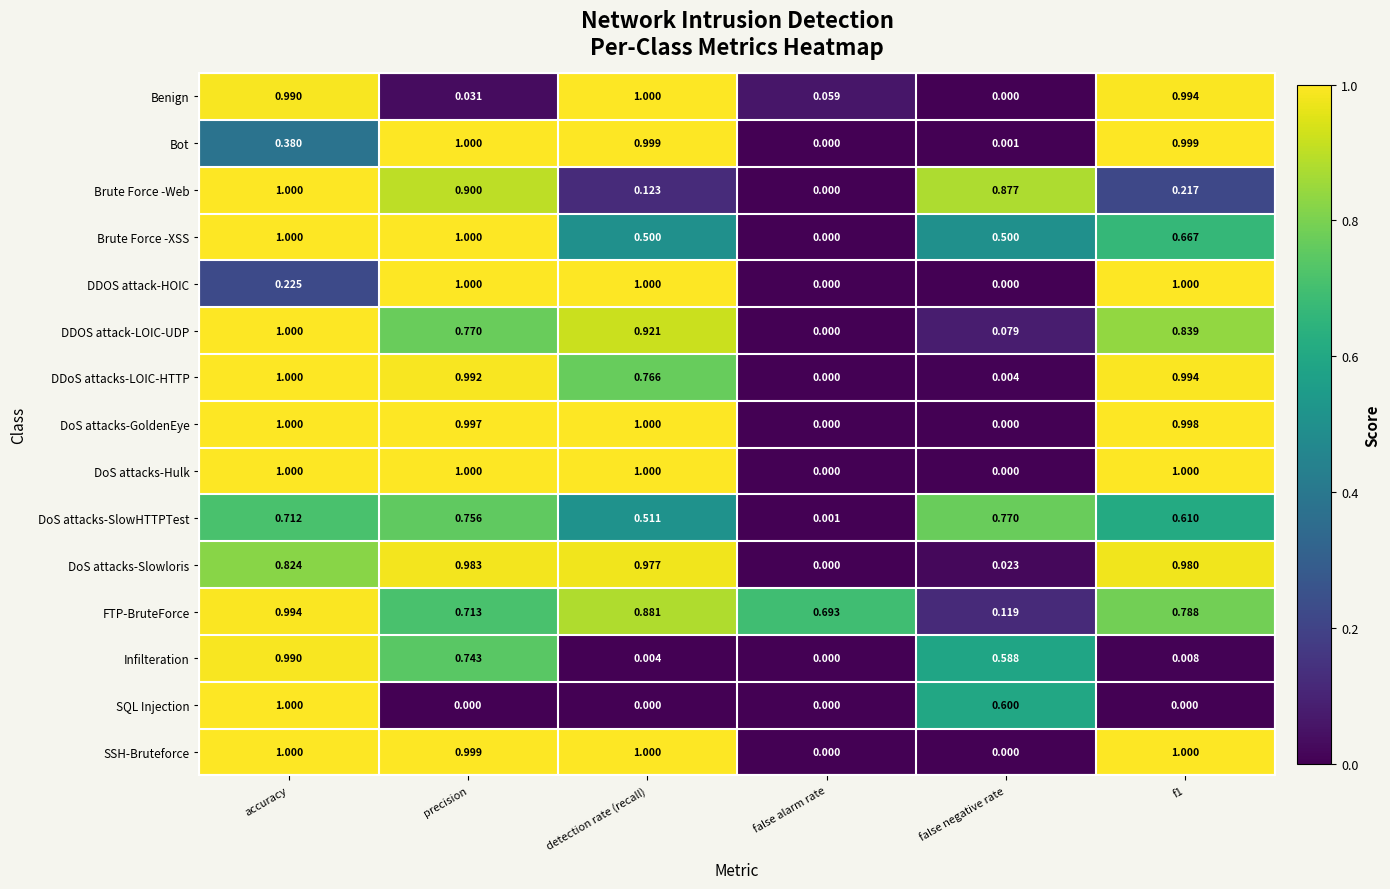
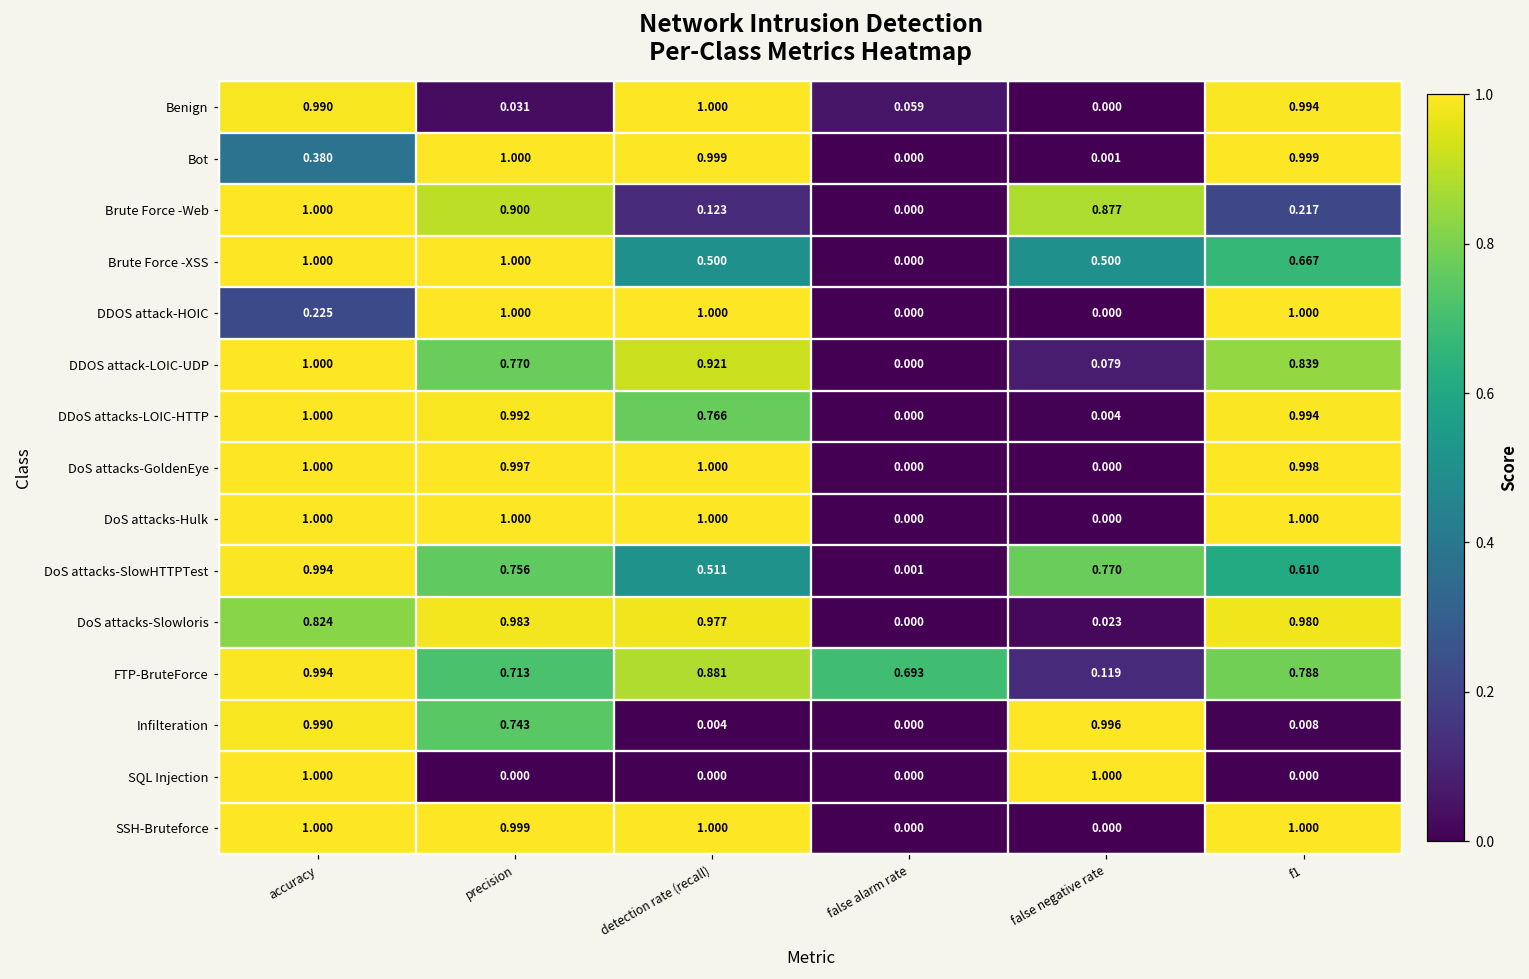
  {
    "Benign": {
      "accuracy": 0.990,
      "precision": 0.031,
      "detection rate (recall)": 1.000,
      "false alarm rate": 0.059,
      "false negative rate": 0.000,
      "f1": 0.994
    },
    "Bot": {
      "accuracy": 0.380,
      "precision": 1.000,
      "detection rate (recall)": 0.999,
      "false alarm rate": 0.000,
      "false negative rate": 0.001,
      "f1": 0.999
    },
    "Brute Force -Web": {
      "accuracy": 1.000,
      "precision": 0.900,
      "detection rate (recall)": 0.123,
      "false alarm rate": 0.000,
      "false negative rate": 0.877,
      "f1": 0.217
    },
    "Brute Force -XSS": {
      "accuracy": 1.000,
      "precision": 1.000,
      "detection rate (recall)": 0.500,
      "false alarm rate": 0.000,
      "false negative rate": 0.500,
      "f1": 0.667
    },
    "DDOS attack-HOIC": {
      "accuracy": 0.225,
      "precision": 1.000,
      "detection rate (recall)": 1.000,
      "false alarm rate": 0.000,
      "false negative rate": 0.000,
      "f1": 1.000
    },
    "DDOS attack-LOIC-UDP": {
      "accuracy": 1.000,
      "precision": 0.770,
      "detection rate (recall)": 0.921,
      "false alarm rate": 0.000,
      "false negative rate": 0.079,
      "f1": 0.839
    },
    "DDoS attacks-LOIC-HTTP": {
      "accuracy": 1.000,
      "precision": 0.992,
      "detection rate (recall)": 0.766,
      "false alarm rate": 0.000,
      "false negative rate": 0.004,
      "f1": 0.994
    },
    "DoS attacks-GoldenEye": {
      "accuracy": 1.000,
      "precision": 0.997,
      "detection rate (recall)": 1.000,
      "false alarm rate": 0.000,
      "false negative rate": 0.000,
      "f1": 0.998
    },
    "DoS attacks-Hulk": {
      "accuracy": 1.000,
      "precision": 1.000,
      "detection rate (recall)": 1.000,
      "false alarm rate": 0.000,
      "false negative rate": 0.000,
      "f1": 1.000
    },
    "DoS attacks-SlowHTTPTest": {
-     "accuracy": 0.712,
+     "accuracy": 0.994,
      "precision": 0.756,
      "detection rate (recall)": 0.511,
      "false alarm rate": 0.001,
      "false negative rate": 0.770,
      "f1": 0.610
    },
    "DoS attacks-Slowloris": {
      "accuracy": 0.824,
      "precision": 0.983,
      "detection rate (recall)": 0.977,
      "false alarm rate": 0.000,
      "false negative rate": 0.023,
      "f1": 0.980
    },
    "FTP-BruteForce": {
      "accuracy": 0.994,
      "precision": 0.713,
      "detection rate (recall)": 0.881,
      "false alarm rate": 0.693,
      "false negative rate": 0.119,
      "f1": 0.788
    },
    "Infilteration": {
      "accuracy": 0.990,
      "precision": 0.743,
      "detection rate (recall)": 0.004,
      "false alarm rate": 0.000,
-     "false negative rate": 0.588,
+     "false negative rate": 0.996,
      "f1": 0.008
    },
    "SQL Injection": {
      "accuracy": 1.000,
      "precision": 0.000,
      "detection rate (recall)": 0.000,
      "false alarm rate": 0.000,
-     "false negative rate": 0.600,
+     "false negative rate": 1.000,
      "f1": 0.000
    },
    "SSH-Bruteforce": {
      "accuracy": 1.000,
      "precision": 0.999,
      "detection rate (recall)": 1.000,
      "false alarm rate": 0.000,
      "false negative rate": 0.000,
      "f1": 1.000
    }
  }
